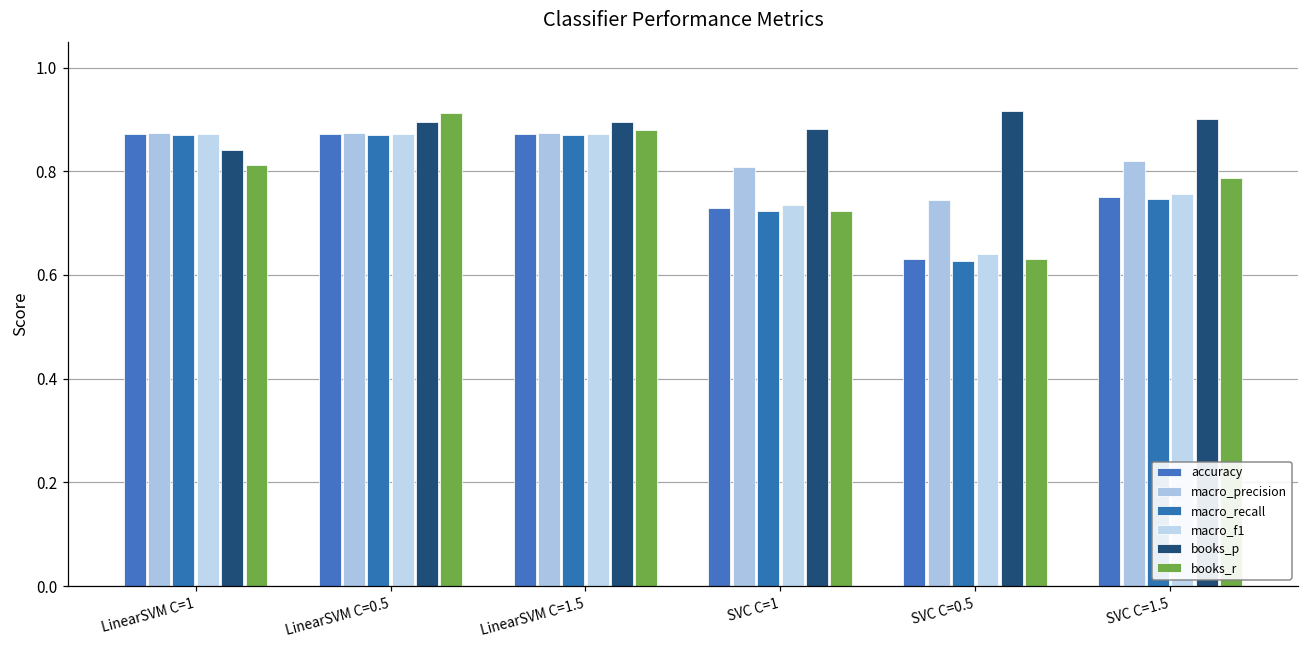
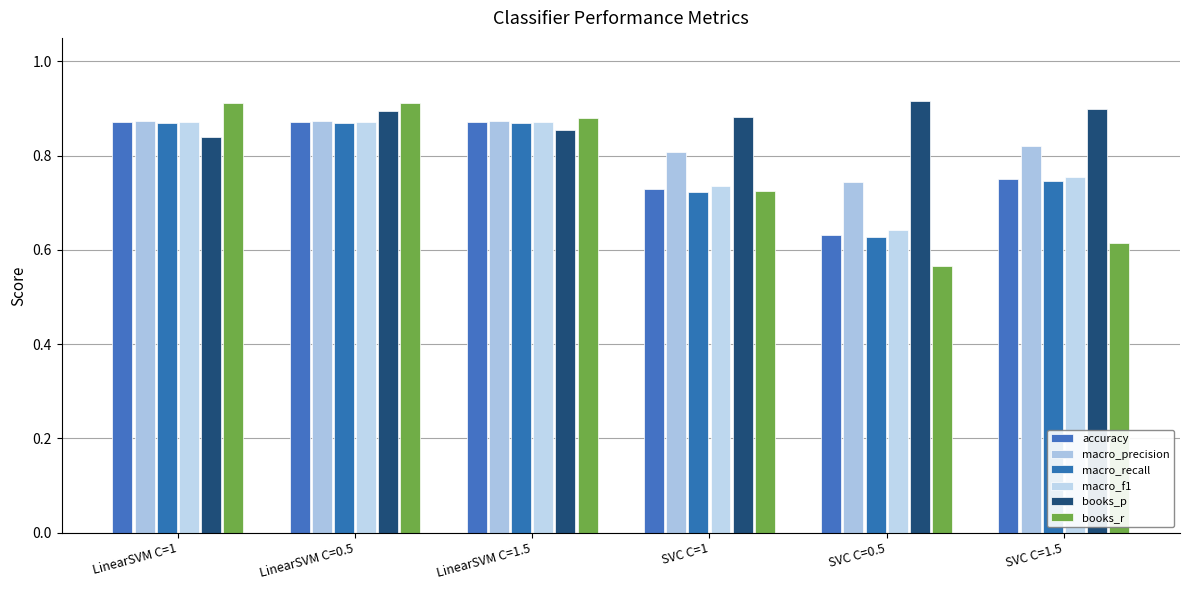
  {
    "books_p": {
      "LinearSVM C=1": 0.84,
      "LinearSVM C=0.5": 0.90,
-     "LinearSVM C=1.5": 0.90,
+     "LinearSVM C=1.5": 0.86,
      "SVC C=1": 0.88,
      "SVC C=0.5": 0.92,
      "SVC C=1.5": 0.90
    },
    "books_r": {
-     "LinearSVM C=1": 0.81,
+     "LinearSVM C=1": 0.91,
      "LinearSVM C=0.5": 0.91,
      "LinearSVM C=1.5": 0.88,
      "SVC C=1": 0.72,
-     "SVC C=0.5": 0.63,
-     "SVC C=1.5": 0.79
+     "SVC C=0.5": 0.57,
+     "SVC C=1.5": 0.61
    }
  }
